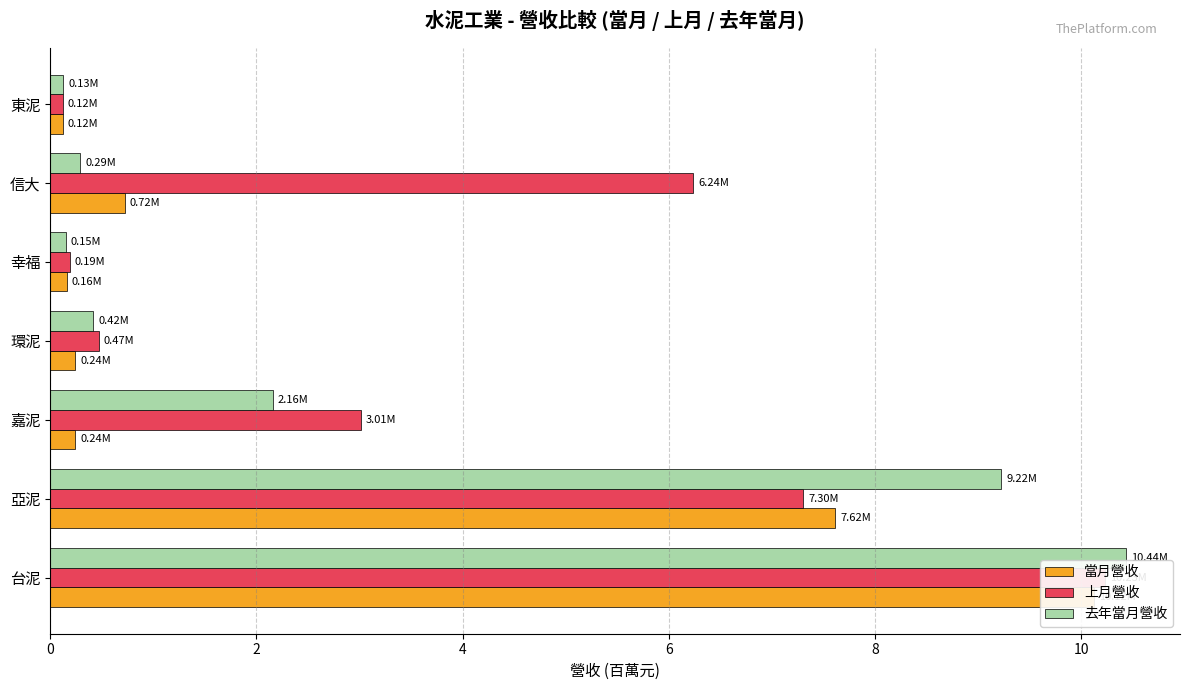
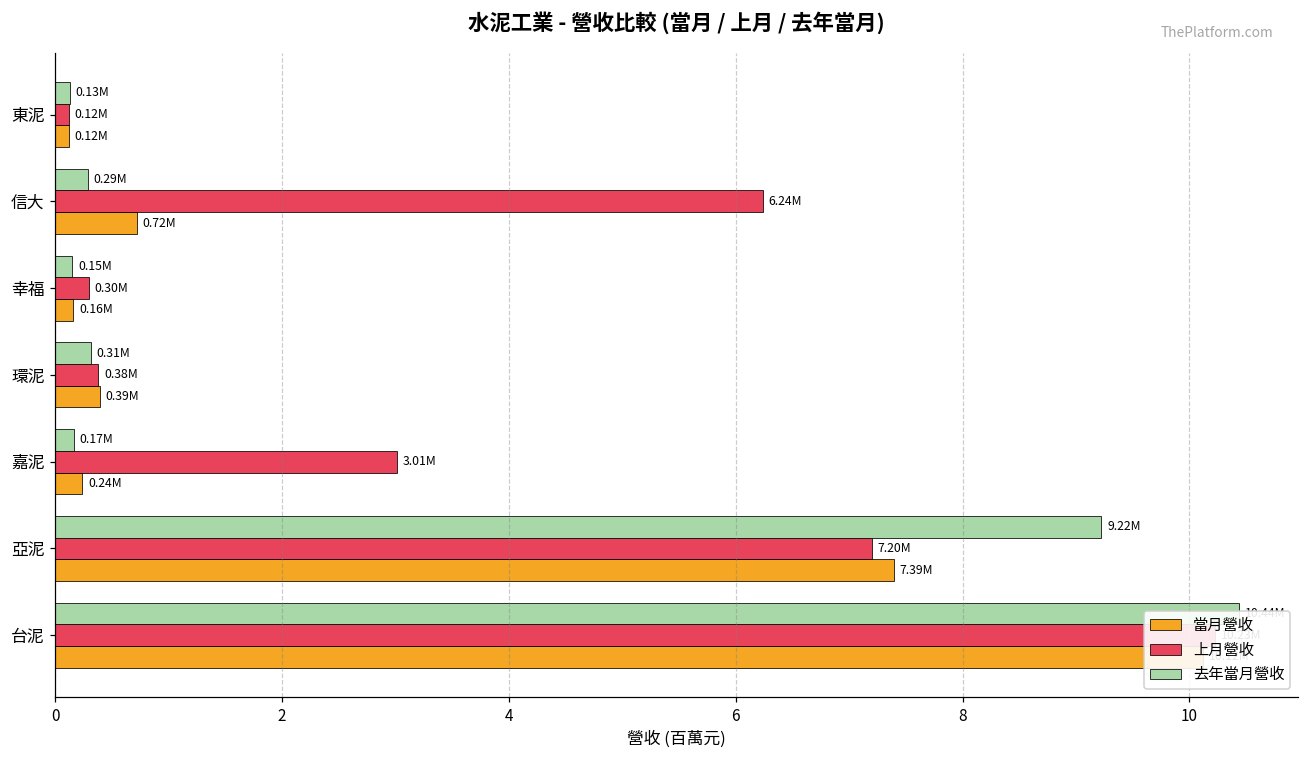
  {
    "當月營收": {
      "東泥": "0.12M",
      "信大": "0.72M",
      "幸福": "0.16M",
-     "環泥": "0.24M",
+     "環泥": "0.39M",
      "嘉泥": "0.24M",
-     "亞泥": "7.62M"
+     "亞泥": "7.39M"
    },
    "上月營收": {
      "東泥": "0.12M",
      "信大": "6.24M",
-     "幸福": "0.19M",
-     "環泥": "0.47M",
+     "幸福": "0.30M",
+     "環泥": "0.38M",
      "嘉泥": "3.01M",
-     "亞泥": "7.30M"
+     "亞泥": "7.20M"
    },
    "去年當月營收": {
      "東泥": "0.13M",
      "信大": "0.29M",
      "幸福": "0.15M",
-     "環泥": "0.42M",
-     "嘉泥": "2.16M",
+     "環泥": "0.31M",
+     "嘉泥": "0.17M",
      "亞泥": "9.22M"
    }
  }
